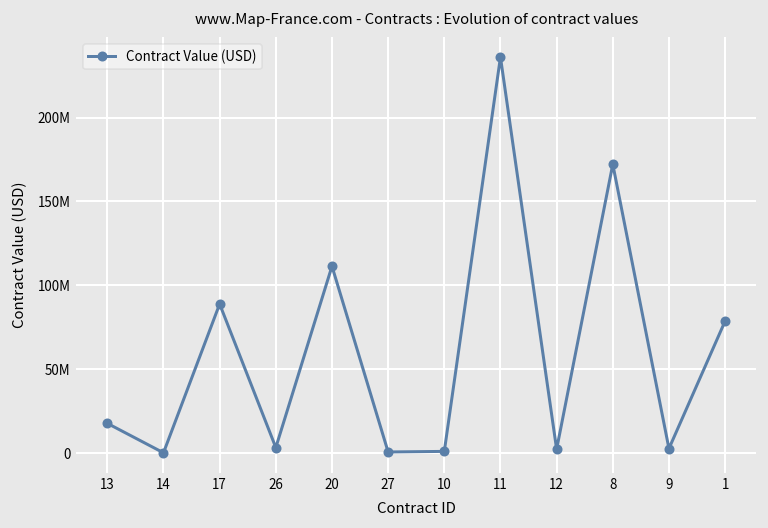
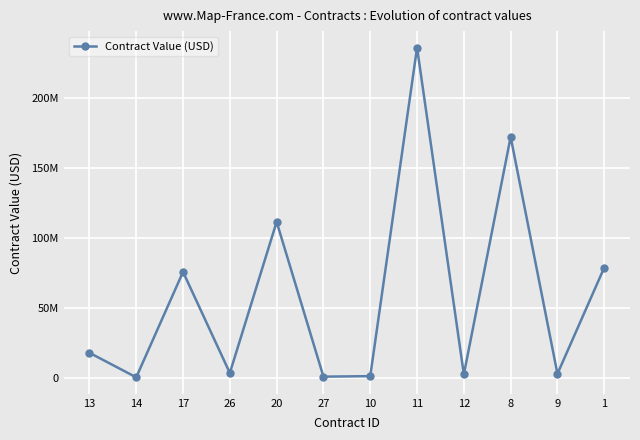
  {
    "13": 18000000,
    "14": 0,
-   "17": 89000000,
+   "17": 76000000,
    "26": 3000000,
    "20": 111000000,
    "27": 1000000,
    "10": 1000000,
    "11": 236000000,
    "12": 2000000,
    "8": 172000000,
    "9": 3000000,
    "1": 79000000
  }
